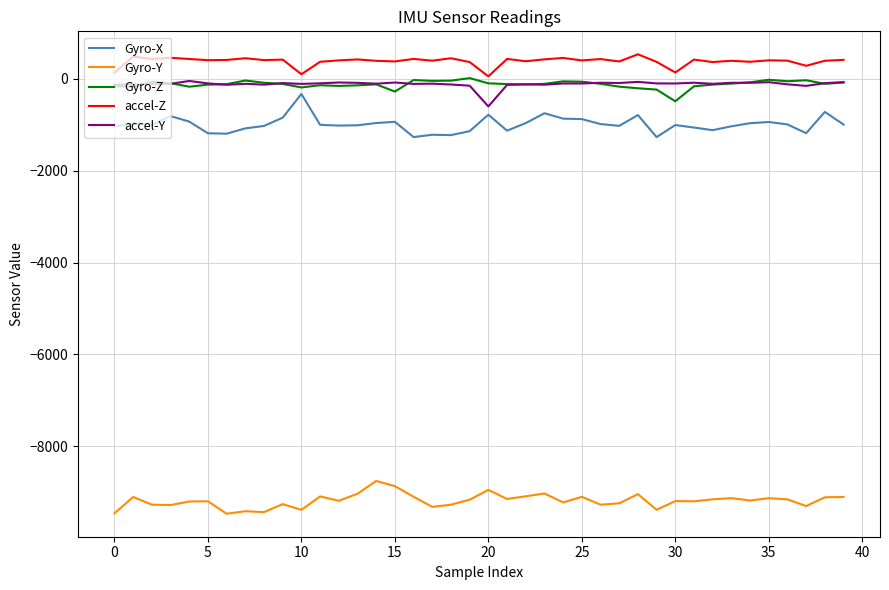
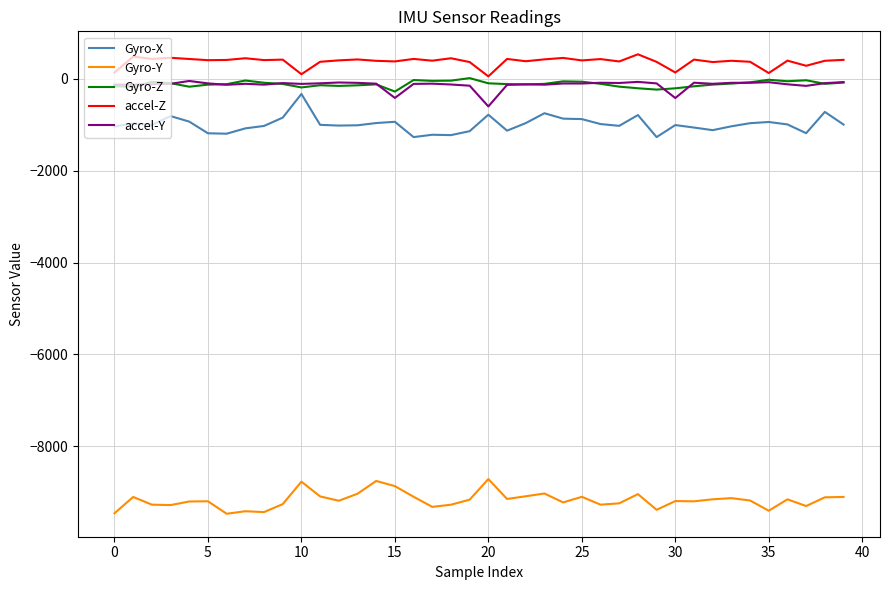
  {
    "Gyro-X": {
      "5": -1200,
      "10": -300,
      "15": -900,
      "20": -800,
      "25": -900,
      "30": -1000,
      "35": -900
    },
    "Gyro-Y": {
      "0": -9500,
      "5": -9200,
-     "10": -9400,
+     "10": -8800,
      "15": -8900,
-     "20": -9000,
+     "20": -8700,
      "25": -9100,
      "30": -9200,
-     "35": -9100
+     "35": -9400
    },
    "Gyro-Z": {
      "10": -200,
      "15": -300,
      "20": -100,
-     "30": -500
+     "30": -200
    },
    "accel-Z": {
      "5": 400,
      "10": 100,
      "15": 400,
      "20": 100,
      "25": 400,
      "30": 100,
-     "35": 400
+     "35": 100
    },
    "accel-Y": {
      "10": -100,
-     "15": -100,
+     "15": -400,
      "20": -600,
-     "30": -100
+     "30": -400
    }
  }
